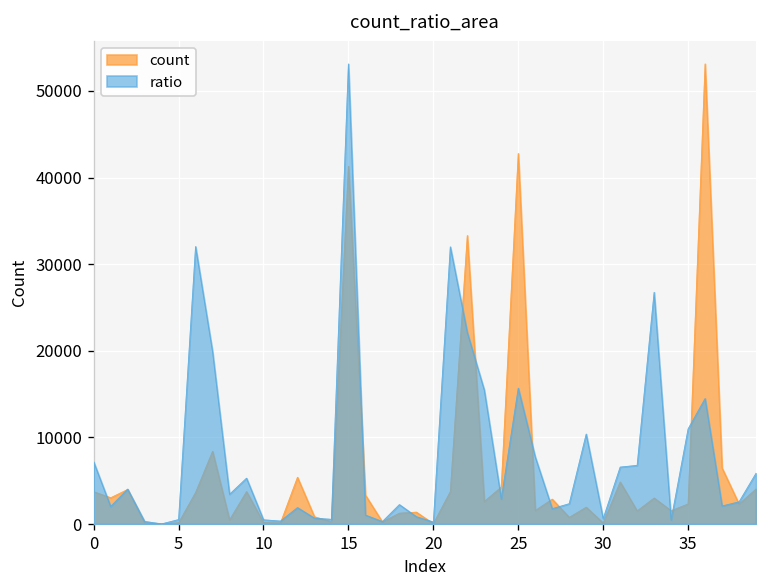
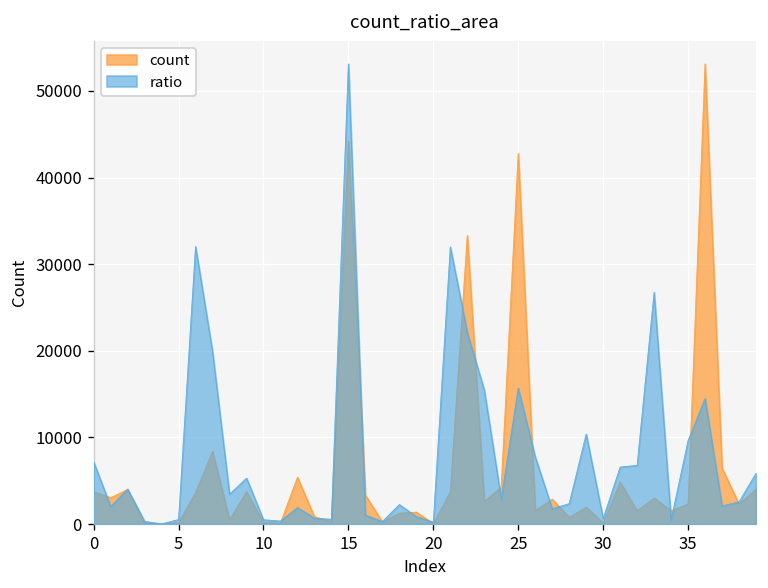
  {
    "count": {
      "0": 4000,
      "5": 0,
-     "15": 41000,
+     "15": 44000,
      "25": 43000,
      "30": 0,
      "35": 2000
    },
    "ratio": {
      "0": 7000,
      "5": 1000,
      "15": 53000,
      "25": 16000,
      "30": 1000,
-     "35": 11000
+     "35": 10000
    }
  }
